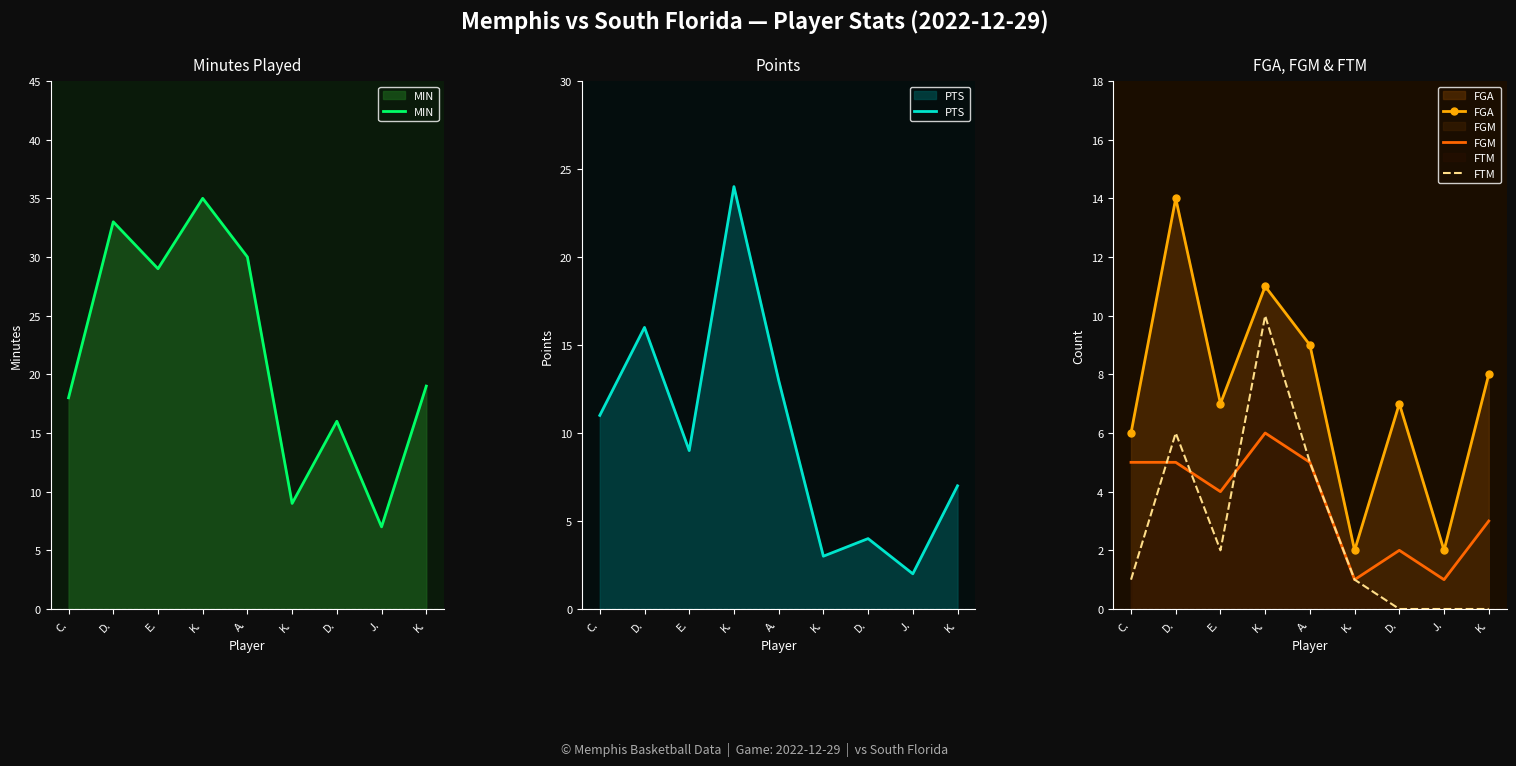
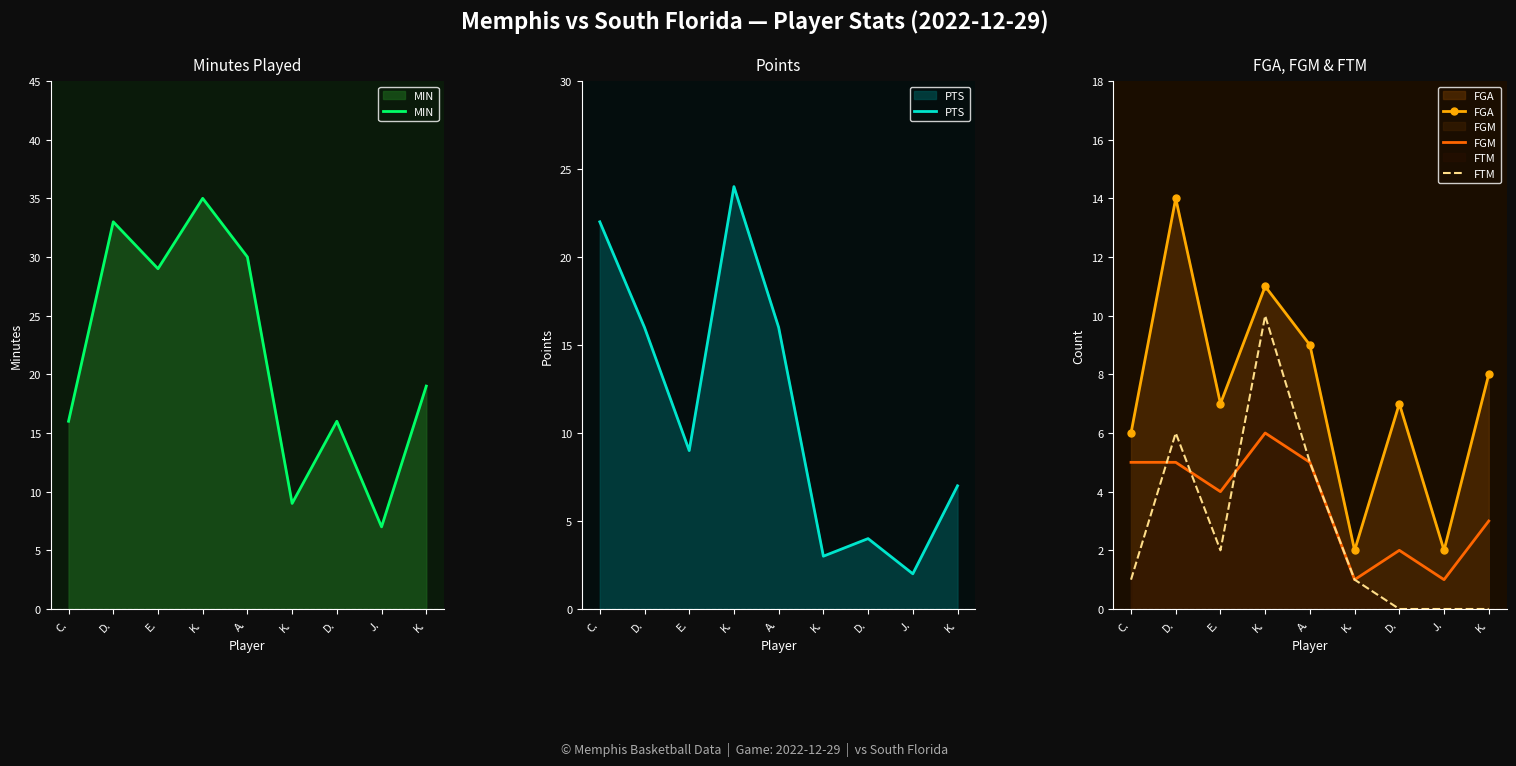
  {
    "Minutes Played": {
-     "C.": 18,
+     "C.": 16,
      "E.": 29,
      "A.": 30,
      "J.": 7
    },
    "Points": {
-     "C.": 11,
+     "C.": 22,
      "E.": 9,
-     "A.": 13,
+     "A.": 16,
      "J.": 2
    }
  }
